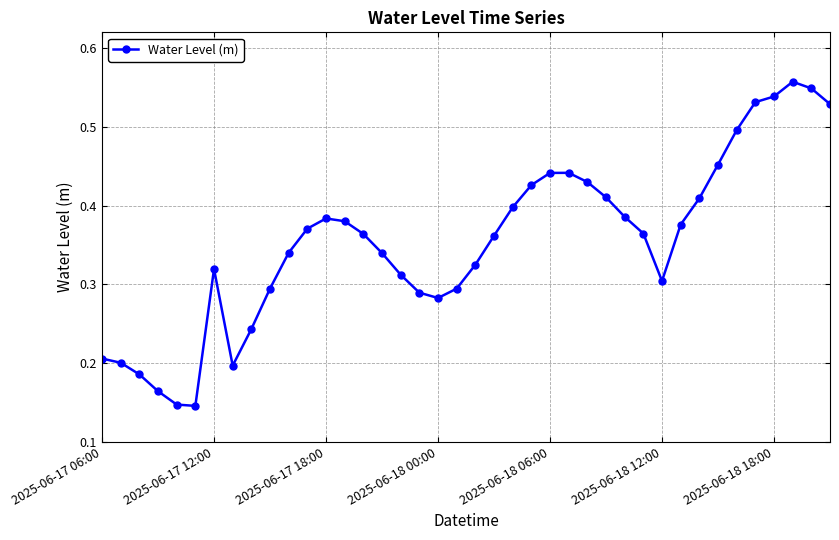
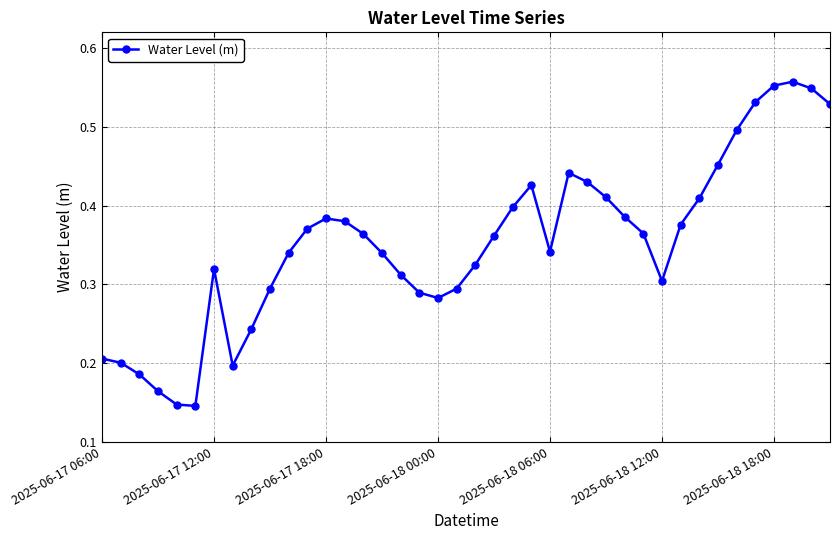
  {
    "2025-06-17 06:00": 0.21,
    "2025-06-17 12:00": 0.32,
    "2025-06-17 18:00": 0.38,
    "2025-06-18 00:00": 0.28,
-   "2025-06-18 06:00": 0.44,
+   "2025-06-18 06:00": 0.34,
    "2025-06-18 12:00": 0.30,
-   "2025-06-18 18:00": 0.54
+   "2025-06-18 18:00": 0.55
  }
